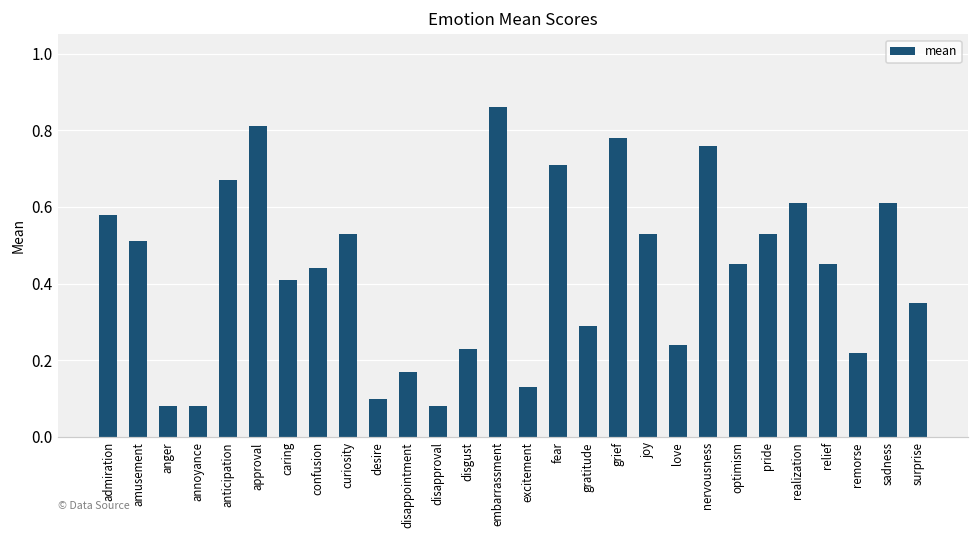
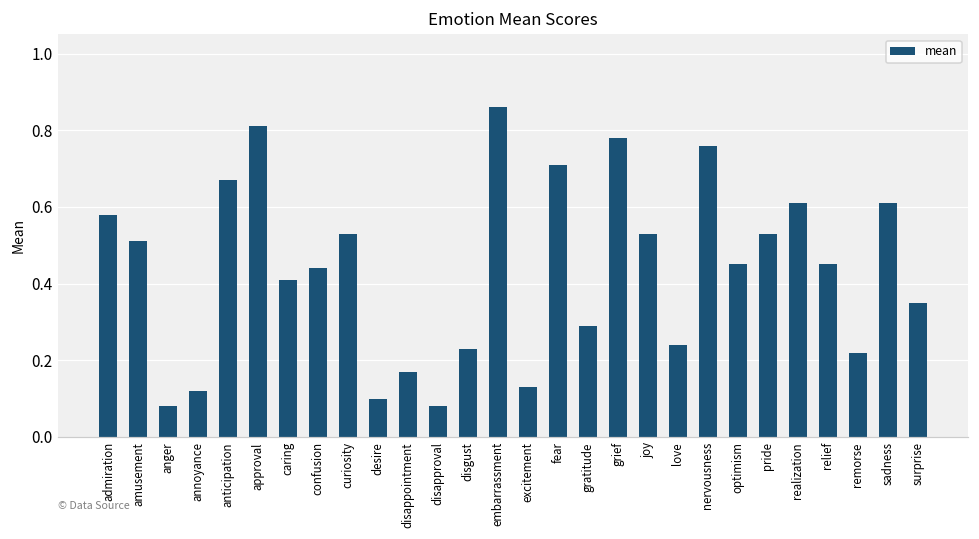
  {
    "admiration": 0.58,
    "amusement": 0.51,
    "anger": 0.08,
-   "annoyance": 0.08,
+   "annoyance": 0.12,
    "anticipation": 0.67,
    "approval": 0.81,
    "caring": 0.41,
    "confusion": 0.44,
    "curiosity": 0.53,
    "desire": 0.10,
    "disappointment": 0.17,
    "disapproval": 0.08,
    "disgust": 0.23,
    "embarrassment": 0.86,
    "excitement": 0.13,
    "fear": 0.71,
    "gratitude": 0.29,
    "grief": 0.78,
    "joy": 0.53,
    "love": 0.24,
    "nervousness": 0.76,
    "optimism": 0.45,
    "pride": 0.53,
    "realization": 0.61,
    "relief": 0.45,
    "remorse": 0.22,
    "sadness": 0.61,
    "surprise": 0.35
  }
